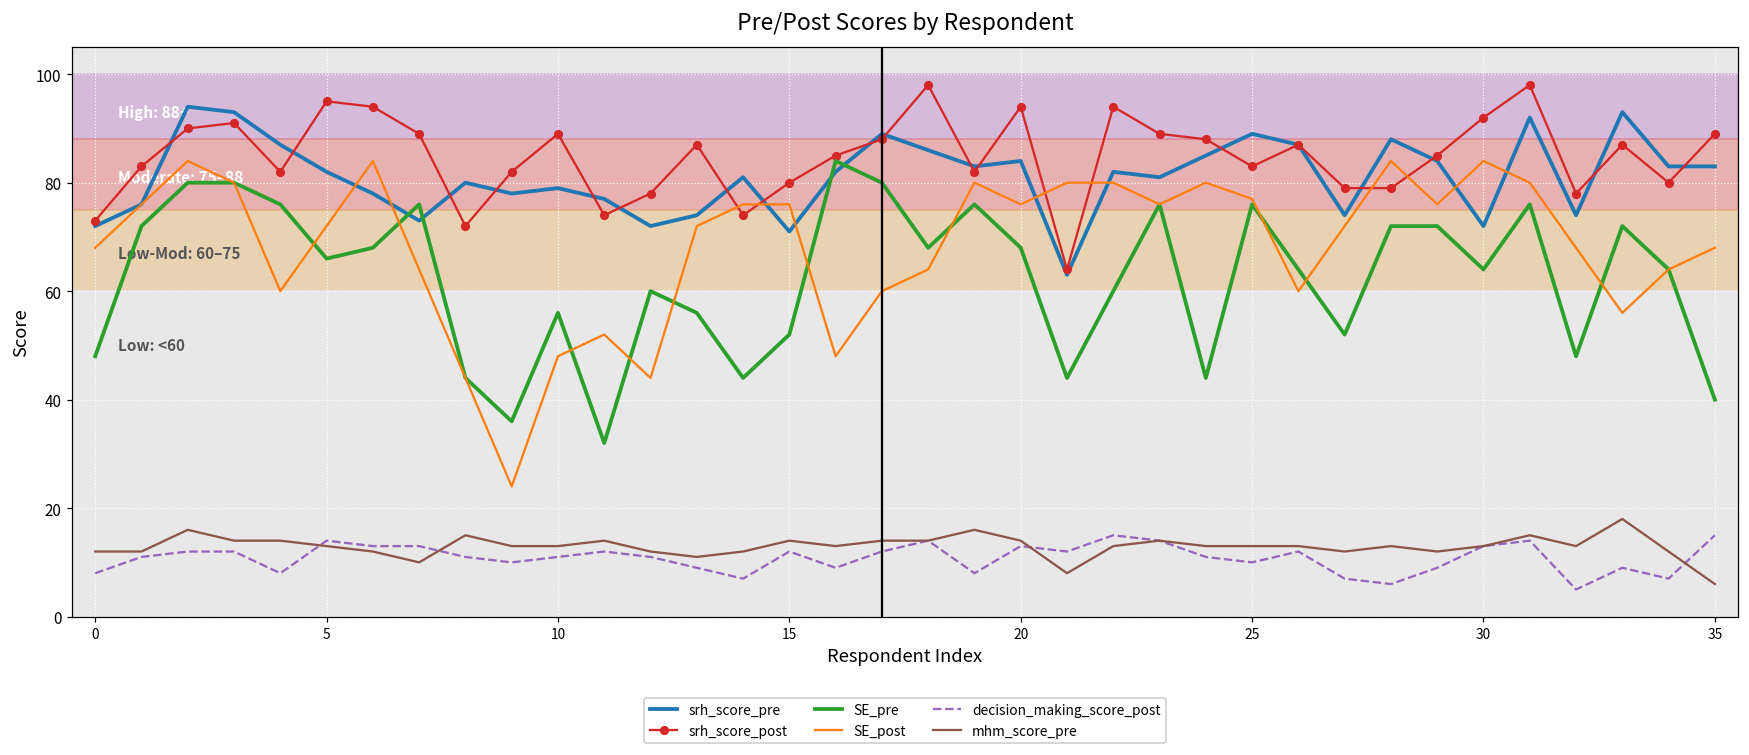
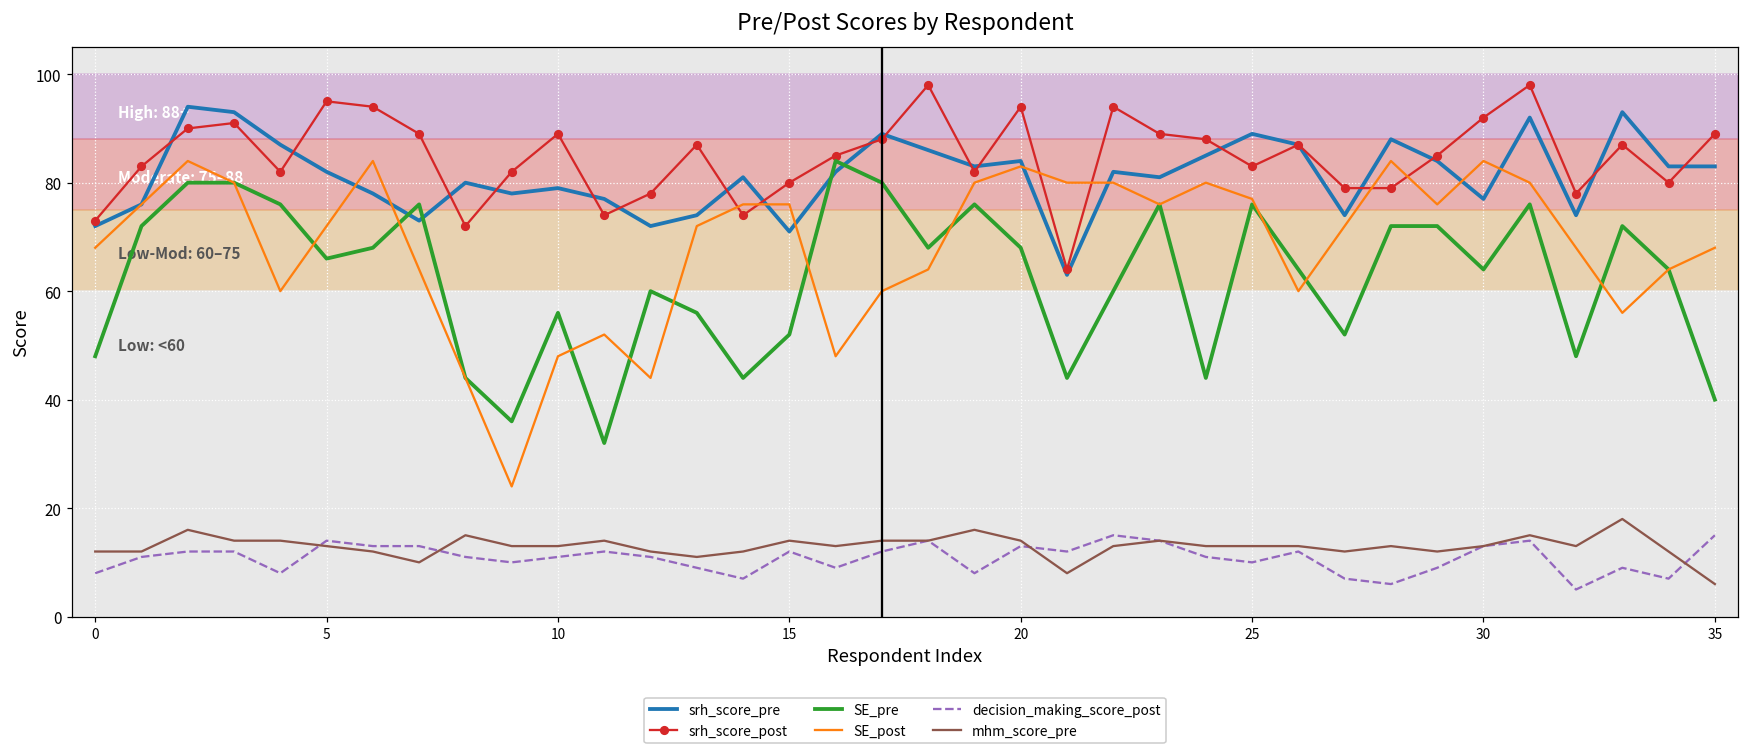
  {
    "srh_score_pre": {
      "0": 72,
      "5": 82,
      "10": 79,
      "15": 71,
      "20": 84,
      "25": 89,
-     "30": 72,
+     "30": 77,
      "35": 83
    },
    "srh_score_post": {
      "0": 73,
      "5": 95,
      "10": 89,
      "15": 80,
      "20": 94,
      "25": 83,
      "30": 92,
      "35": 89
    },
    "SE_pre": {
      "5": 66,
      "10": 56,
      "15": 52,
      "20": 68,
      "25": 76,
      "30": 64,
      "35": 40
    },
    "SE_post": {
      "0": 68,
      "5": 72,
      "10": 48,
      "15": 76,
-     "20": 76,
+     "20": 83,
      "25": 77,
      "30": 84,
      "35": 68
    },
    "decision_making_score_post": {
      "0": 8,
      "5": 14,
      "10": 11,
      "15": 12,
      "20": 13,
      "25": 10,
      "35": 15
    },
    "mhm_score_pre": {
      "0": 12,
      "5": 13,
      "10": 13,
      "15": 14,
      "20": 14,
      "25": 13,
      "35": 6
    }
  }
